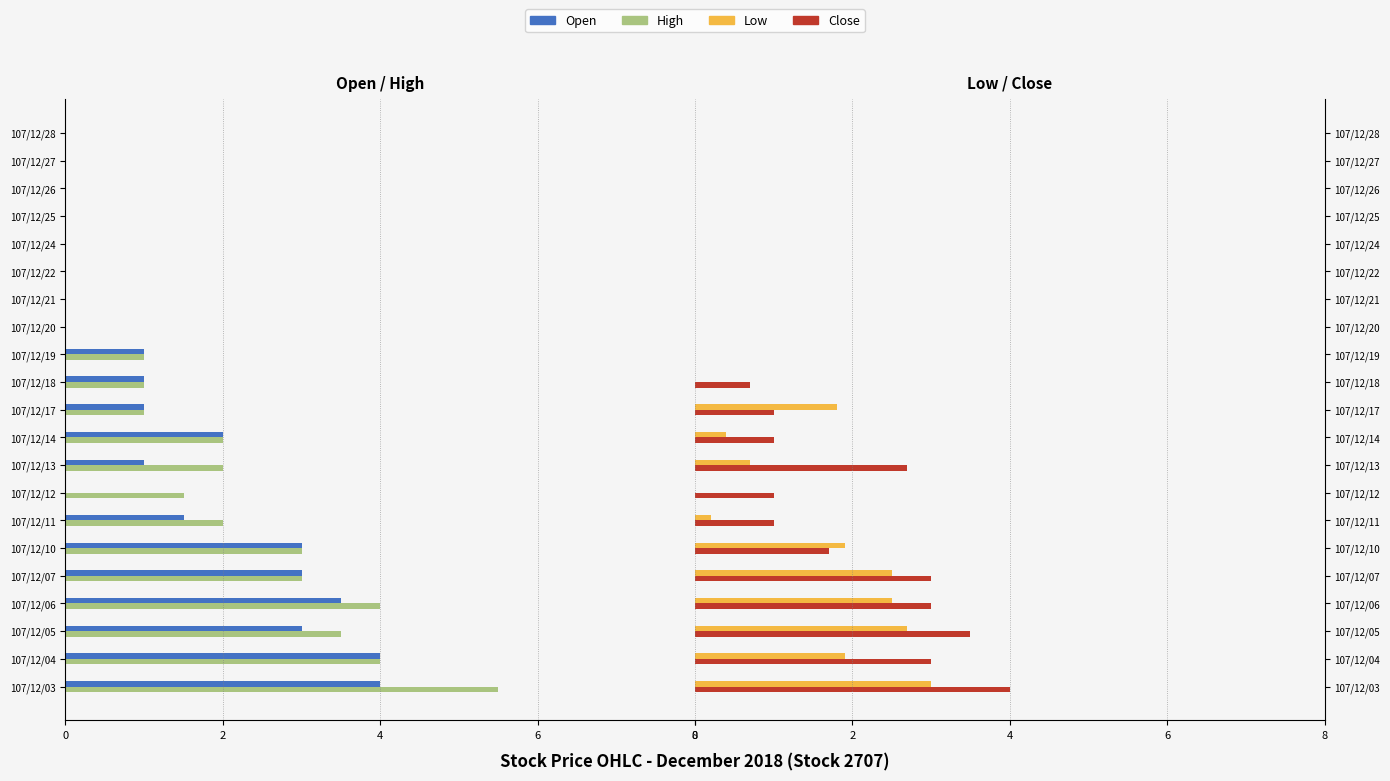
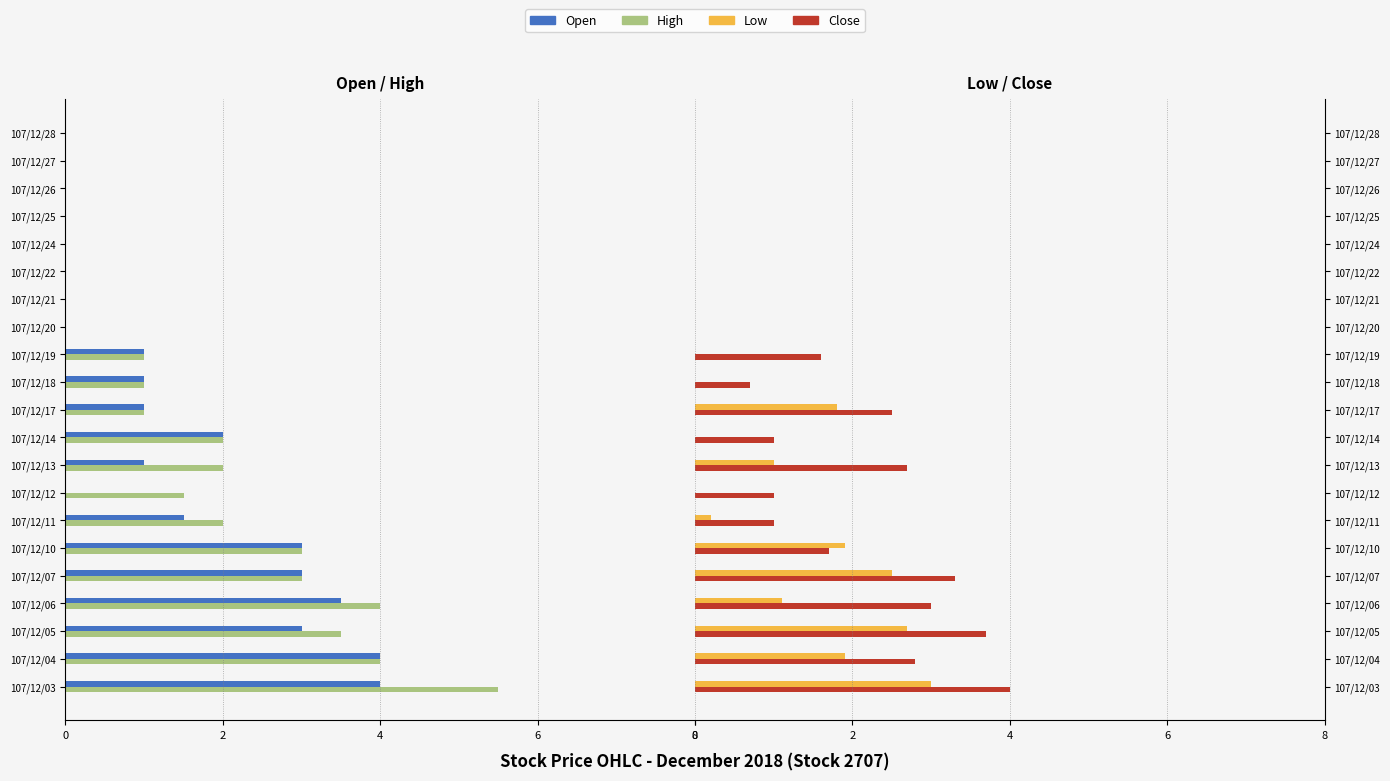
  {
    "Low / Close": {
      "Low": {
        "107/12/17": 1.8,
-       "107/12/14": 0.4,
-       "107/12/13": 0.7,
+       "107/12/14": 0.0,
+       "107/12/13": 1.0,
        "107/12/12": 0.0,
        "107/12/11": 0.2,
        "107/12/10": 1.9,
        "107/12/07": 2.5,
-       "107/12/06": 2.5,
+       "107/12/06": 1.1,
        "107/12/05": 2.7,
        "107/12/04": 1.9,
        "107/12/03": 3.0
      },
      "Close": {
-       "107/12/19": 0.0,
+       "107/12/19": 1.6,
        "107/12/18": 0.7,
-       "107/12/17": 1.0,
+       "107/12/17": 2.5,
        "107/12/14": 1.0,
        "107/12/13": 2.7,
        "107/12/12": 1.0,
        "107/12/11": 1.0,
        "107/12/10": 1.7,
-       "107/12/07": 3.0,
+       "107/12/07": 3.3,
        "107/12/06": 3.0,
-       "107/12/05": 3.5,
-       "107/12/04": 3.0,
+       "107/12/05": 3.7,
+       "107/12/04": 2.8,
        "107/12/03": 4.0
      }
    }
  }
